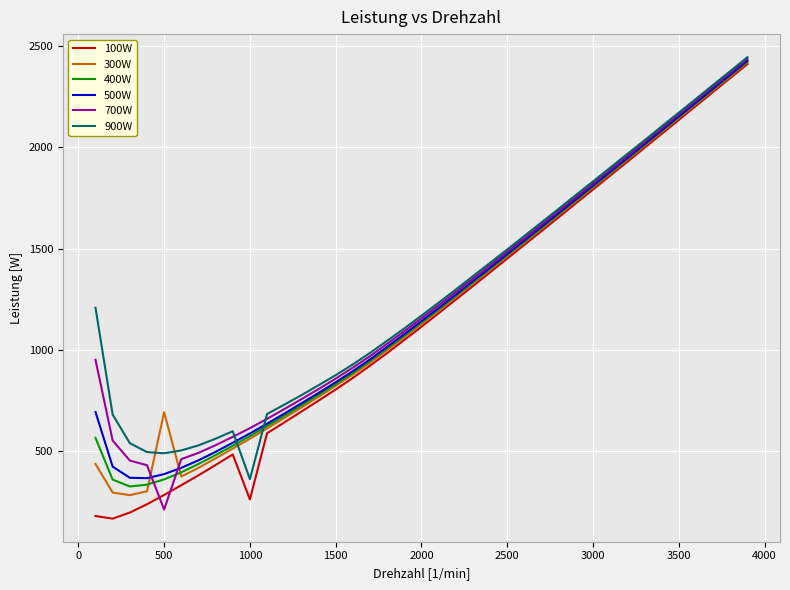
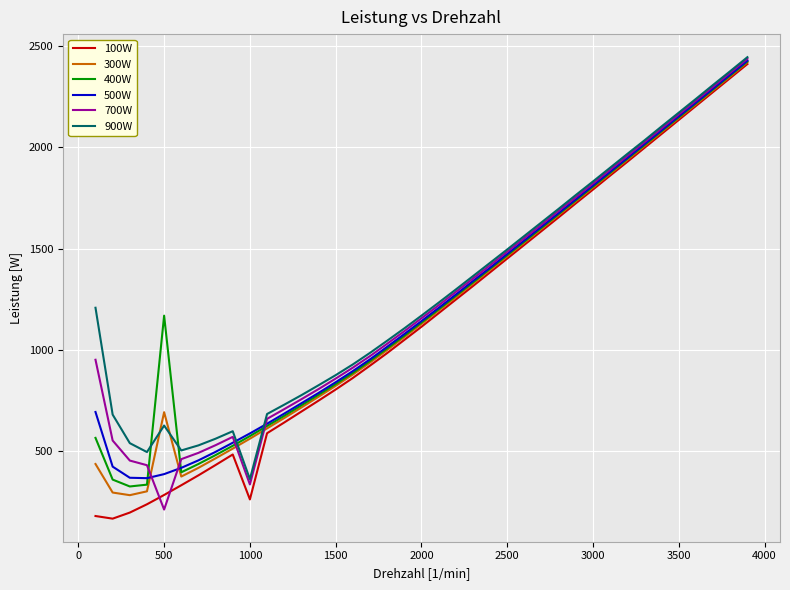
  {
    "100W": {
      "500": 280,
      "1000": 260,
      "1500": 800,
      "2000": 1110
    },
    "300W": {
      "500": 690,
      "1000": 560
    },
    "400W": {
-     "500": 360,
+     "500": 1170,
      "1000": 570
    },
    "500W": {
      "500": 390,
      "1000": 590
    },
    "700W": {
      "500": 210,
-     "1000": 610,
+     "1000": 340,
      "1500": 860,
      "2000": 1160
    },
    "900W": {
-     "500": 490,
+     "500": 630,
      "1000": 360,
      "1500": 880,
      "2000": 1170
    }
  }
